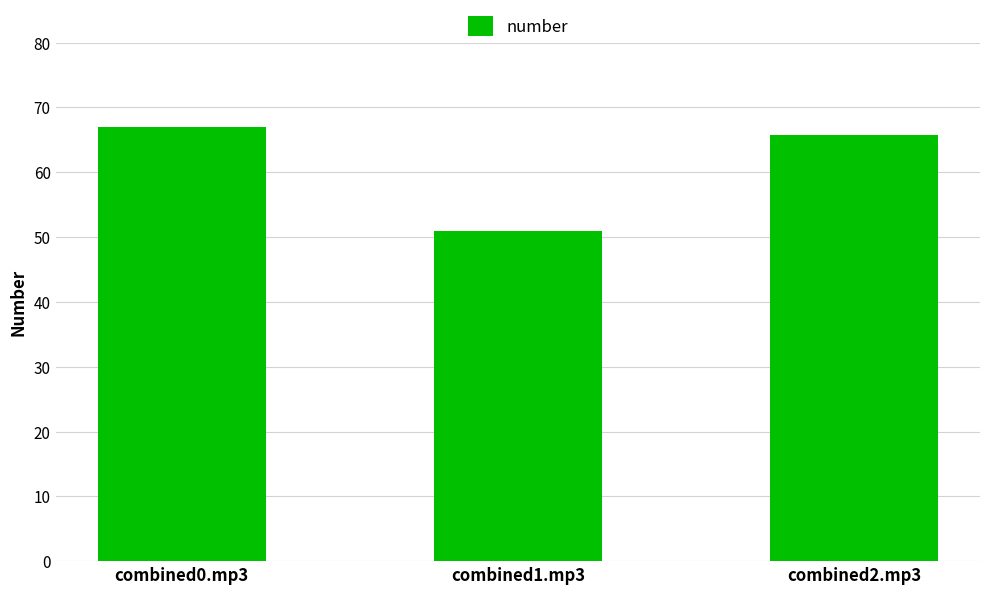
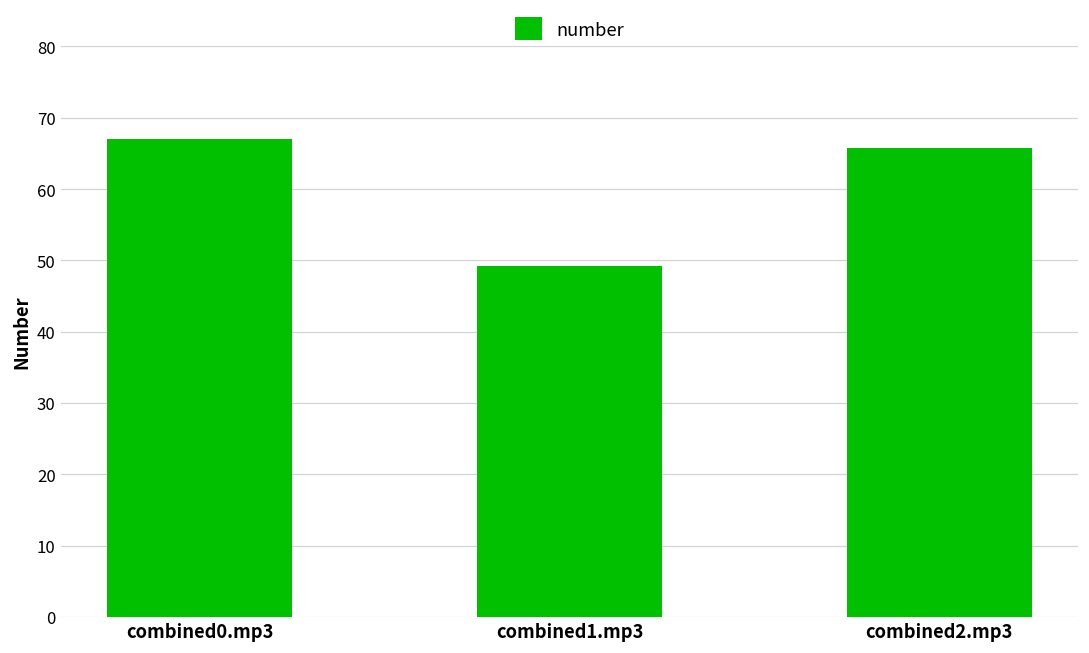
  {
    "combined0.mp3": 67,
-   "combined1.mp3": 51,
+   "combined1.mp3": 49,
    "combined2.mp3": 66
  }
